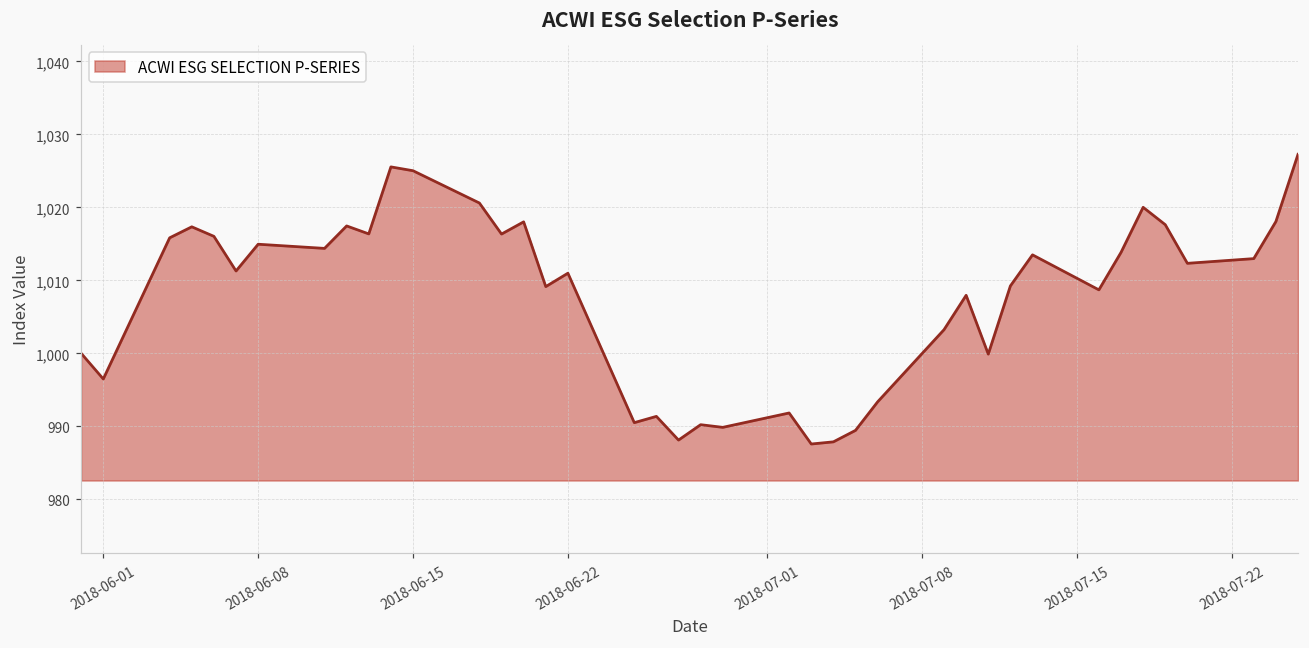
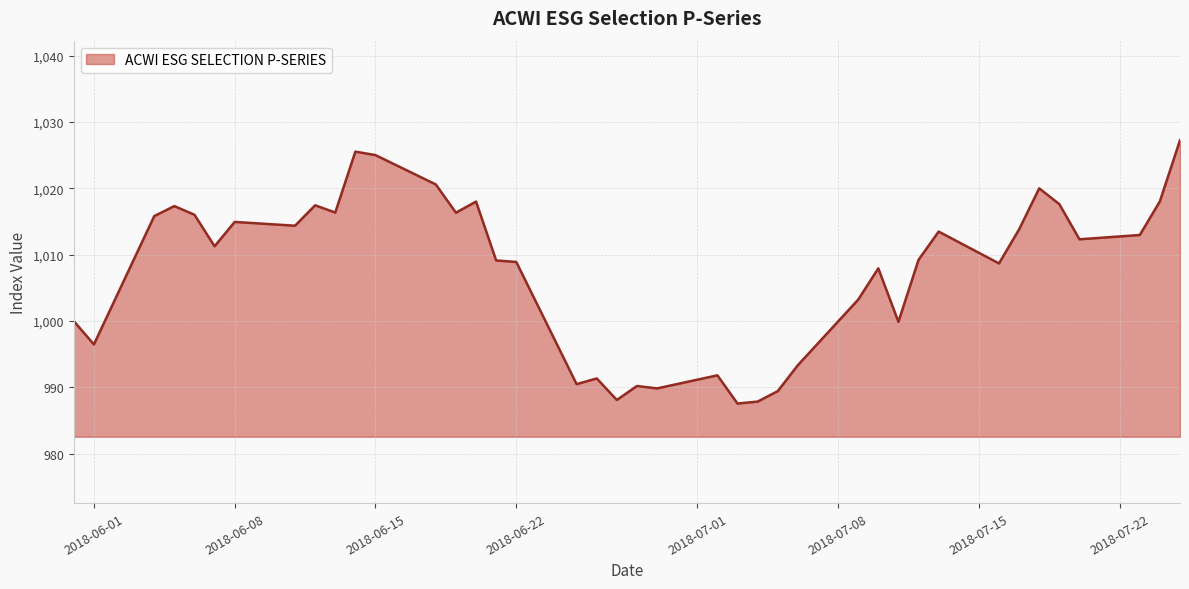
  {
    "2018-06-01": "996",
    "2018-06-08": "1,015",
    "2018-06-15": "1,025",
-   "2018-06-22": "1,011"
+   "2018-06-22": "1,009"
  }
